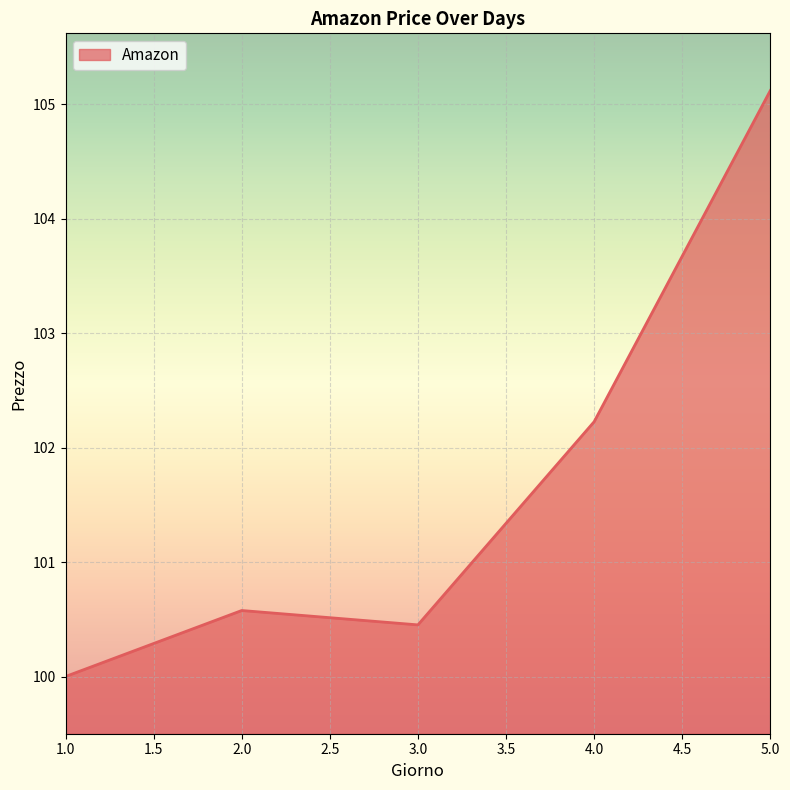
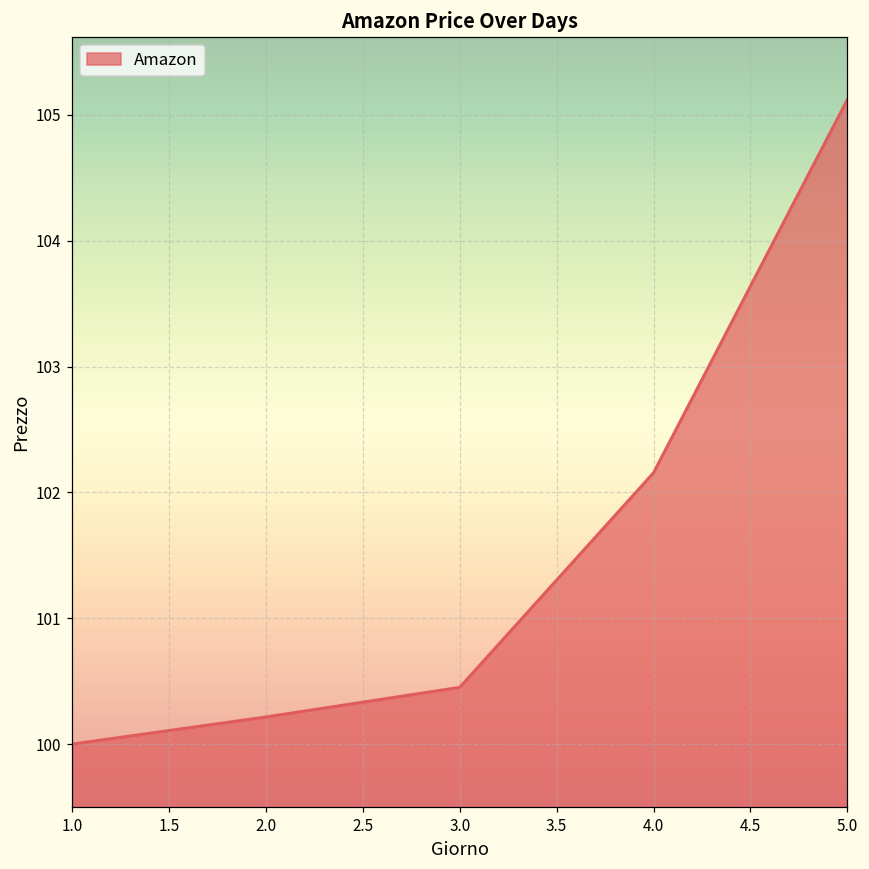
  {
    "1.0": 100.00,
-   "2.0": 100.58,
+   "2.0": 100.22,
    "3.0": 100.45,
-   "4.0": 102.23,
+   "4.0": 102.16,
    "5.0": 105.12
  }
